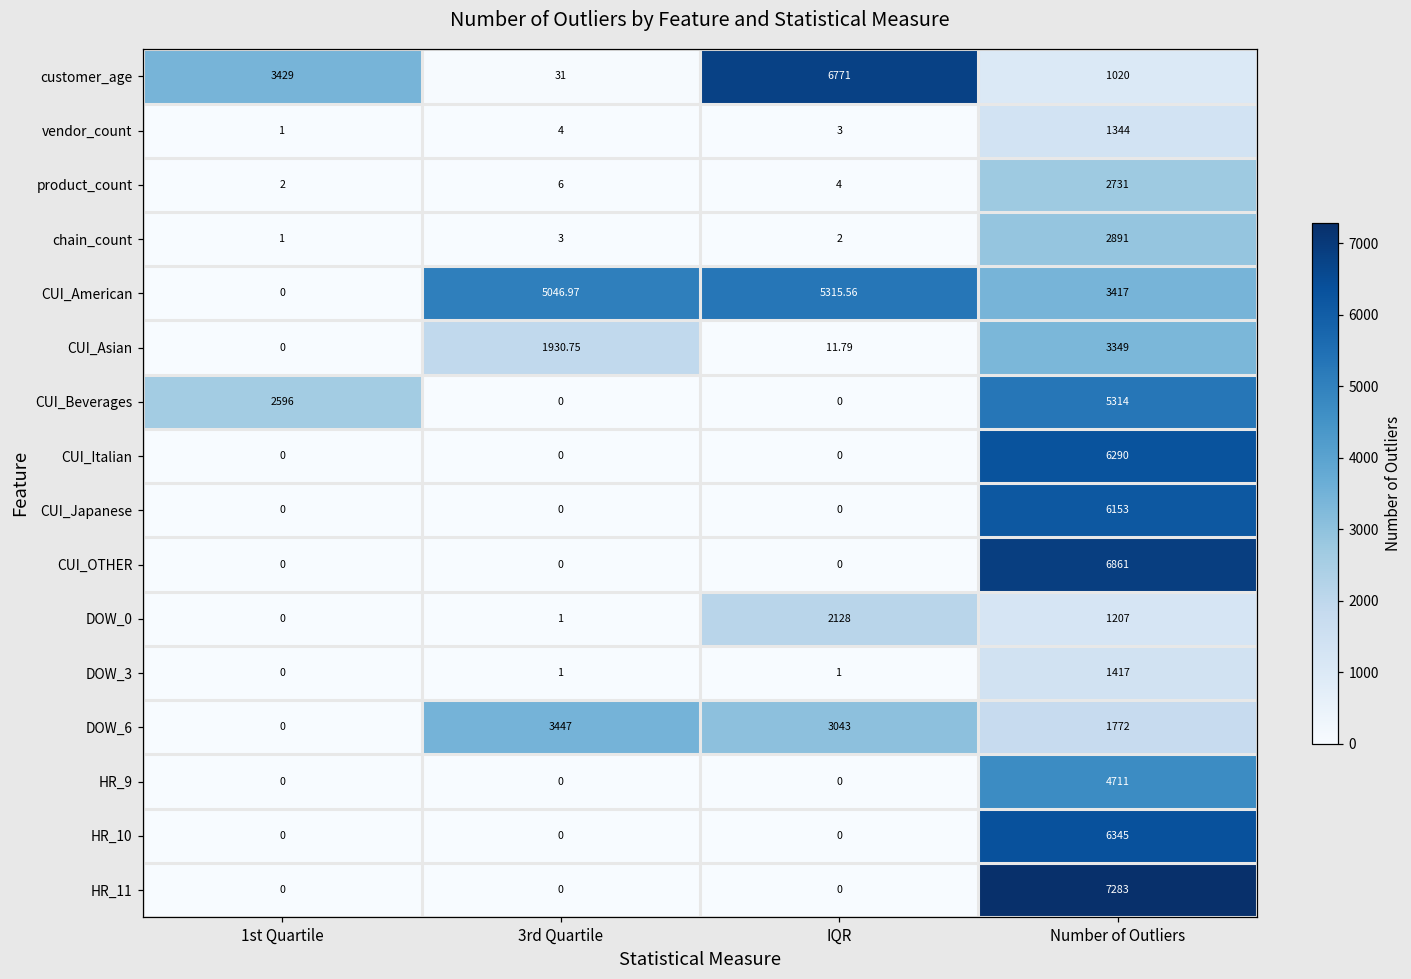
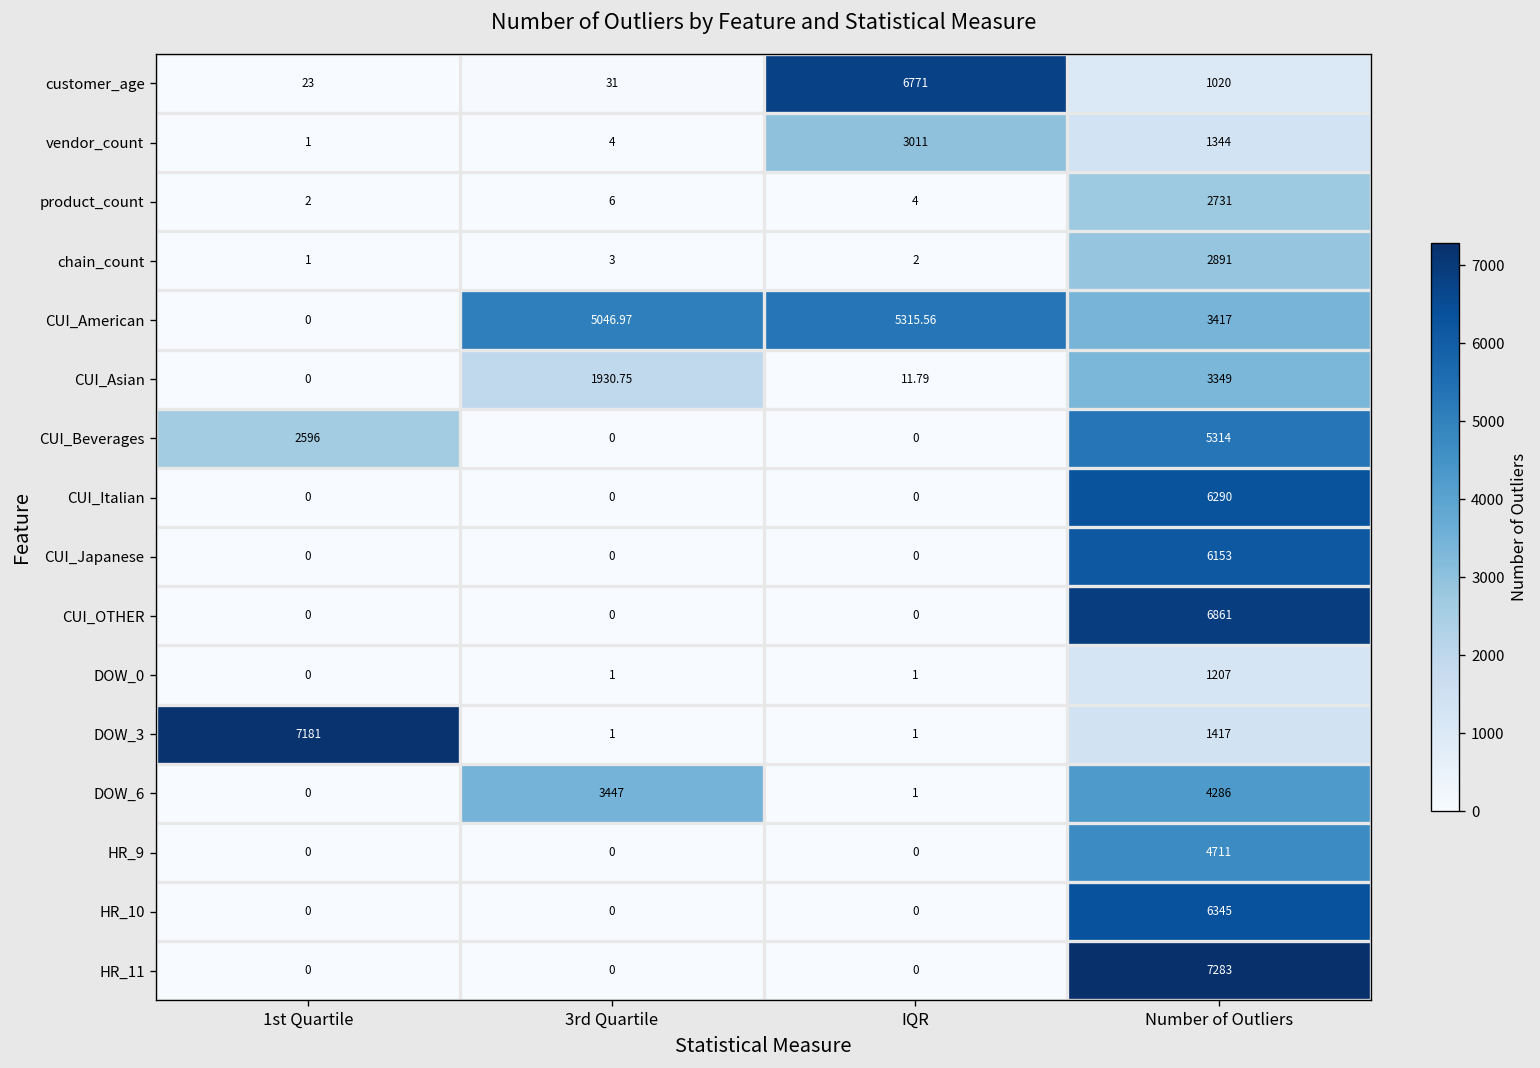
  {
    "customer_age": {
-     "1st Quartile": 3429,
+     "1st Quartile": 23,
      "3rd Quartile": 31,
      "IQR": 6771,
      "Number of Outliers": 1020
    },
    "vendor_count": {
      "1st Quartile": 1,
      "3rd Quartile": 4,
-     "IQR": 3,
+     "IQR": 3011,
      "Number of Outliers": 1344
    },
    "product_count": {
      "1st Quartile": 2,
      "3rd Quartile": 6,
      "IQR": 4,
      "Number of Outliers": 2731
    },
    "chain_count": {
      "1st Quartile": 1,
      "3rd Quartile": 3,
      "IQR": 2,
      "Number of Outliers": 2891
    },
    "CUI_American": {
      "1st Quartile": 0,
      "3rd Quartile": 5046.97,
      "IQR": 5315.56,
      "Number of Outliers": 3417
    },
    "CUI_Asian": {
      "1st Quartile": 0,
      "3rd Quartile": 1930.75,
      "IQR": 11.79,
      "Number of Outliers": 3349
    },
    "CUI_Beverages": {
      "1st Quartile": 2596,
      "3rd Quartile": 0,
      "IQR": 0,
      "Number of Outliers": 5314
    },
    "CUI_Italian": {
      "1st Quartile": 0,
      "3rd Quartile": 0,
      "IQR": 0,
      "Number of Outliers": 6290
    },
    "CUI_Japanese": {
      "1st Quartile": 0,
      "3rd Quartile": 0,
      "IQR": 0,
      "Number of Outliers": 6153
    },
    "CUI_OTHER": {
      "1st Quartile": 0,
      "3rd Quartile": 0,
      "IQR": 0,
      "Number of Outliers": 6861
    },
    "DOW_0": {
      "1st Quartile": 0,
      "3rd Quartile": 1,
-     "IQR": 2128,
+     "IQR": 1,
      "Number of Outliers": 1207
    },
    "DOW_3": {
-     "1st Quartile": 0,
+     "1st Quartile": 7181,
      "3rd Quartile": 1,
      "IQR": 1,
      "Number of Outliers": 1417
    },
    "DOW_6": {
      "1st Quartile": 0,
      "3rd Quartile": 3447,
-     "IQR": 3043,
-     "Number of Outliers": 1772
+     "IQR": 1,
+     "Number of Outliers": 4286
    },
    "HR_9": {
      "1st Quartile": 0,
      "3rd Quartile": 0,
      "IQR": 0,
      "Number of Outliers": 4711
    },
    "HR_10": {
      "1st Quartile": 0,
      "3rd Quartile": 0,
      "IQR": 0,
      "Number of Outliers": 6345
    },
    "HR_11": {
      "1st Quartile": 0,
      "3rd Quartile": 0,
      "IQR": 0,
      "Number of Outliers": 7283
    }
  }
